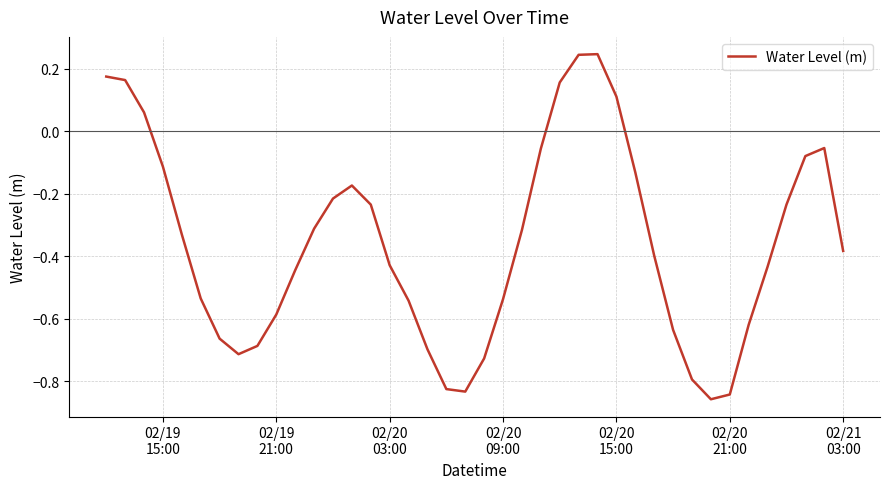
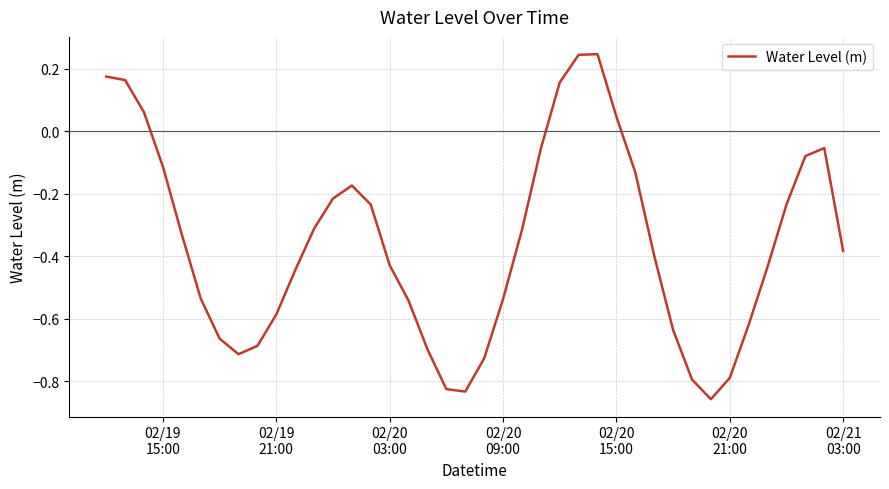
  {
    "02/19 15:00": -0.11,
    "02/19 21:00": -0.59,
    "02/20 03:00": -0.43,
    "02/20 09:00": -0.54,
-   "02/20 15:00": 0.11,
-   "02/20 21:00": -0.84,
+   "02/20 15:00": 0.05,
+   "02/20 21:00": -0.79,
    "02/21 03:00": -0.38
  }
